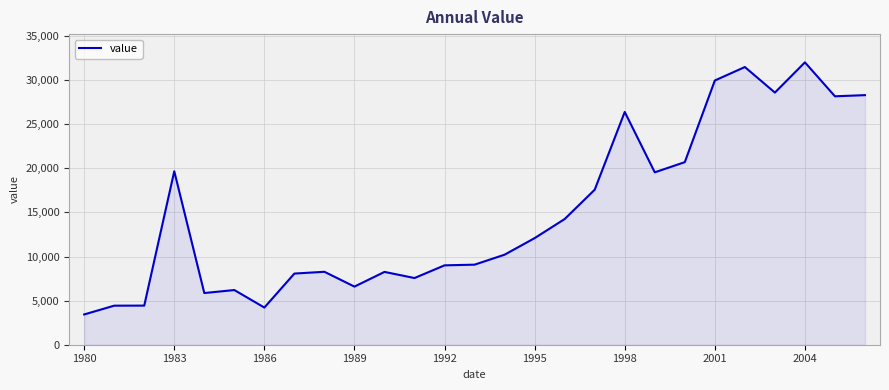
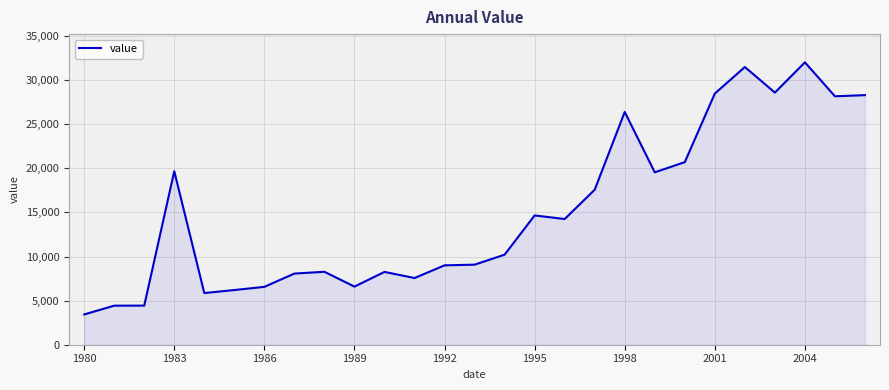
  {
    "1980": "3,000",
    "1983": "20,000",
-   "1986": "4,000",
+   "1986": "7,000",
    "1989": "7,000",
    "1992": "9,000",
-   "1995": "12,000",
+   "1995": "15,000",
    "1998": "26,000",
-   "2001": "30,000",
+   "2001": "28,000",
    "2004": "32,000"
  }
